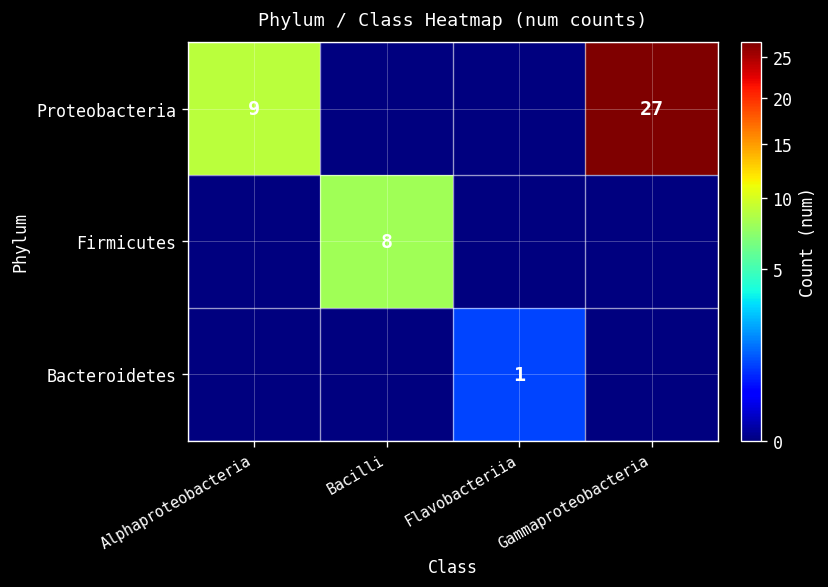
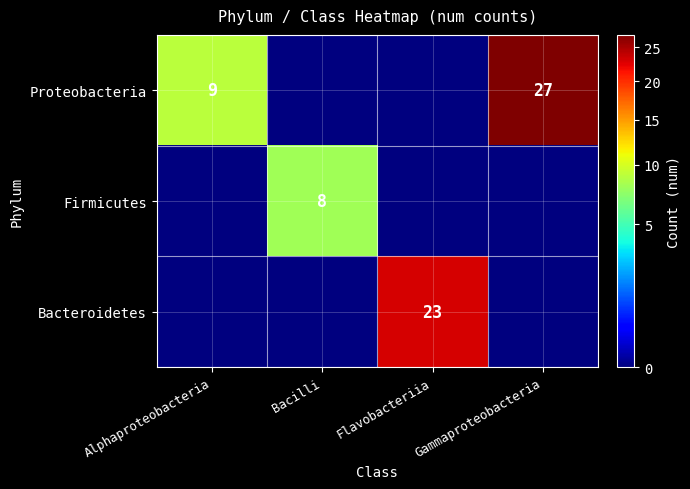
  {
    "Proteobacteria": {
      "Alphaproteobacteria": 9,
      "Gammaproteobacteria": 27
    },
    "Firmicutes": {
      "Bacilli": 8
    },
    "Bacteroidetes": {
-     "Flavobacteriia": 1
+     "Flavobacteriia": 23
    }
  }
